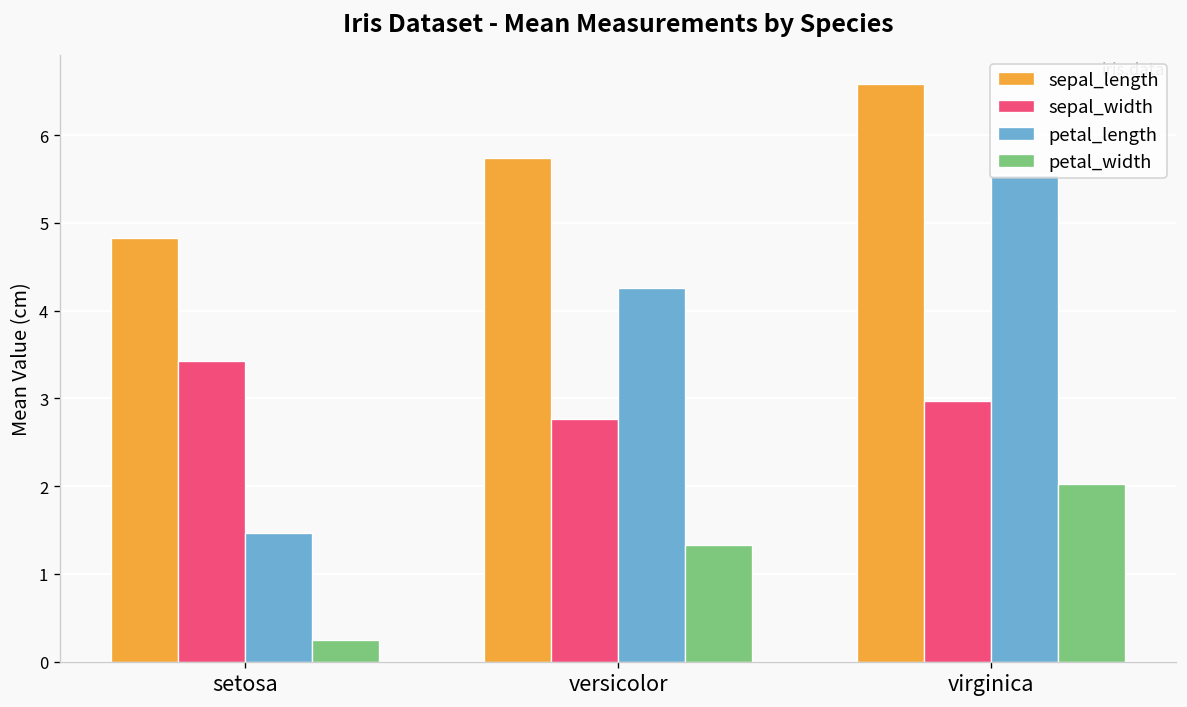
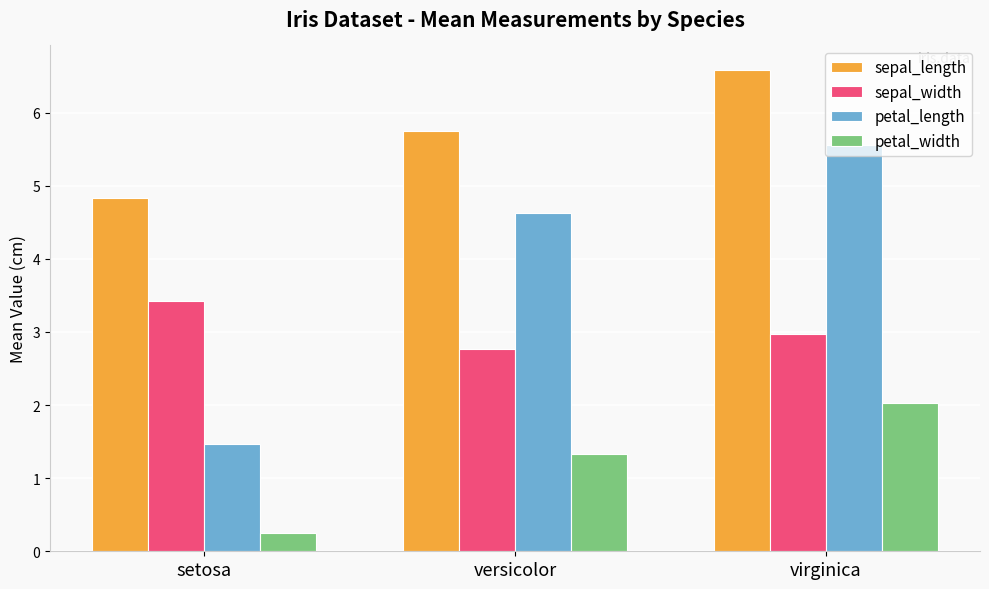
  {
    "sepal_length": {
      "setosa": 4.8,
      "versicolor": 5.7,
      "virginica": 6.6
    },
    "sepal_width": {
      "setosa": 3.4,
      "versicolor": 2.8,
      "virginica": 3.0
    },
    "petal_length": {
      "setosa": 1.5,
-     "versicolor": 4.3
+     "versicolor": 4.6
    },
    "petal_width": {
      "setosa": 0.2,
      "versicolor": 1.3,
      "virginica": 2.0
    }
  }
